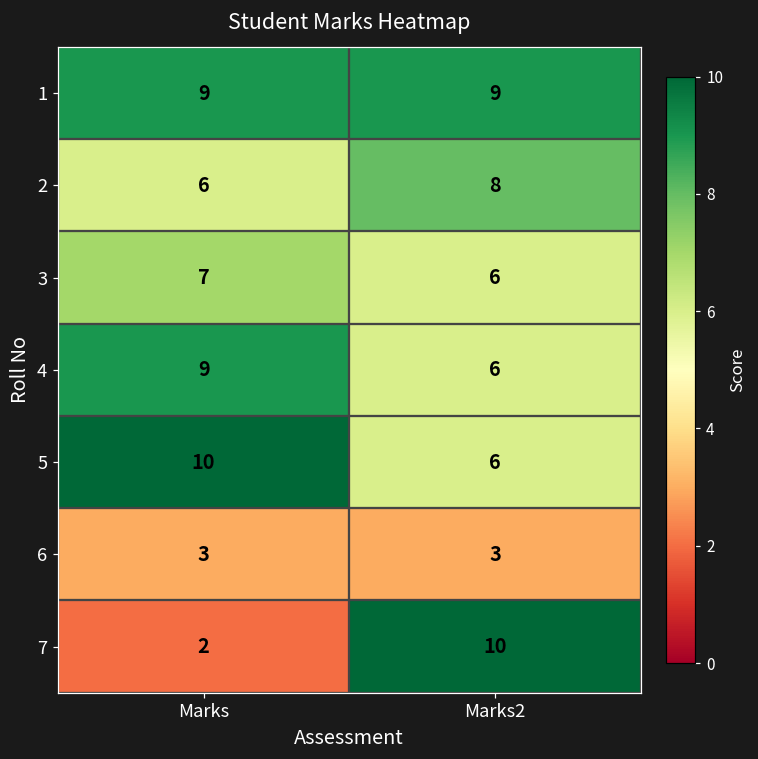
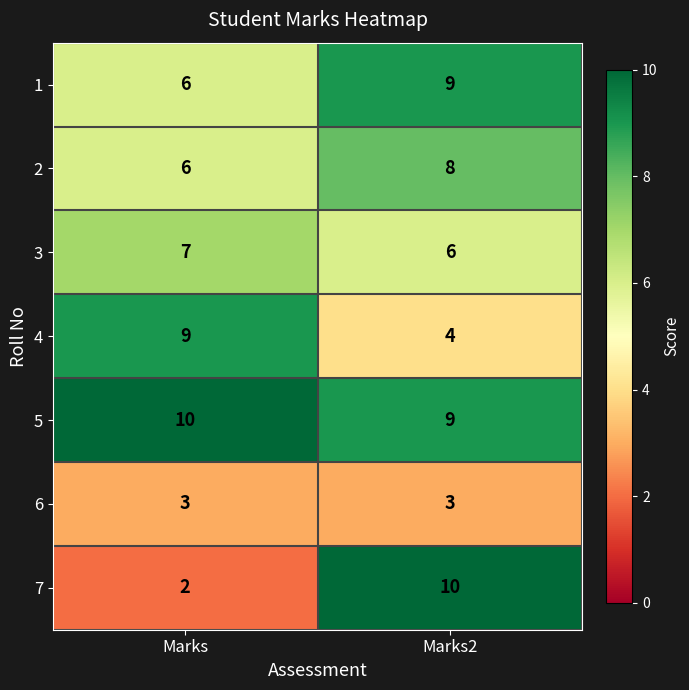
  {
    "1": {
-     "Marks": 9,
+     "Marks": 6,
      "Marks2": 9
    },
    "2": {
      "Marks": 6,
      "Marks2": 8
    },
    "3": {
      "Marks": 7,
      "Marks2": 6
    },
    "4": {
      "Marks": 9,
-     "Marks2": 6
+     "Marks2": 4
    },
    "5": {
      "Marks": 10,
-     "Marks2": 6
+     "Marks2": 9
    },
    "6": {
      "Marks": 3,
      "Marks2": 3
    },
    "7": {
      "Marks": 2,
      "Marks2": 10
    }
  }
